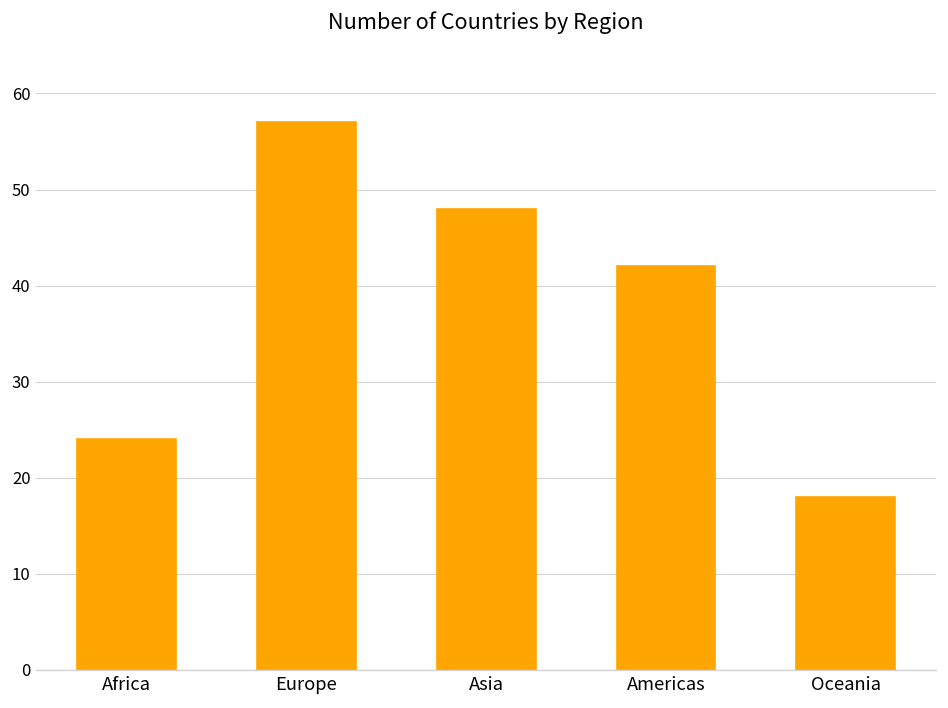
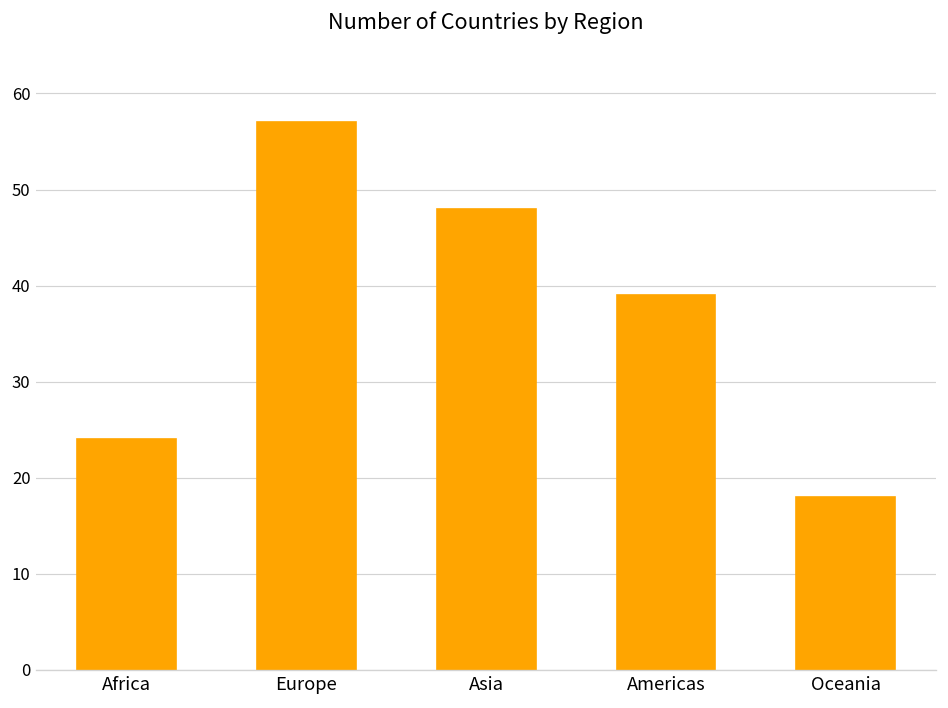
  {
    "Africa": 24,
    "Europe": 57,
    "Asia": 48,
-   "Americas": 42,
+   "Americas": 39,
    "Oceania": 18
  }
